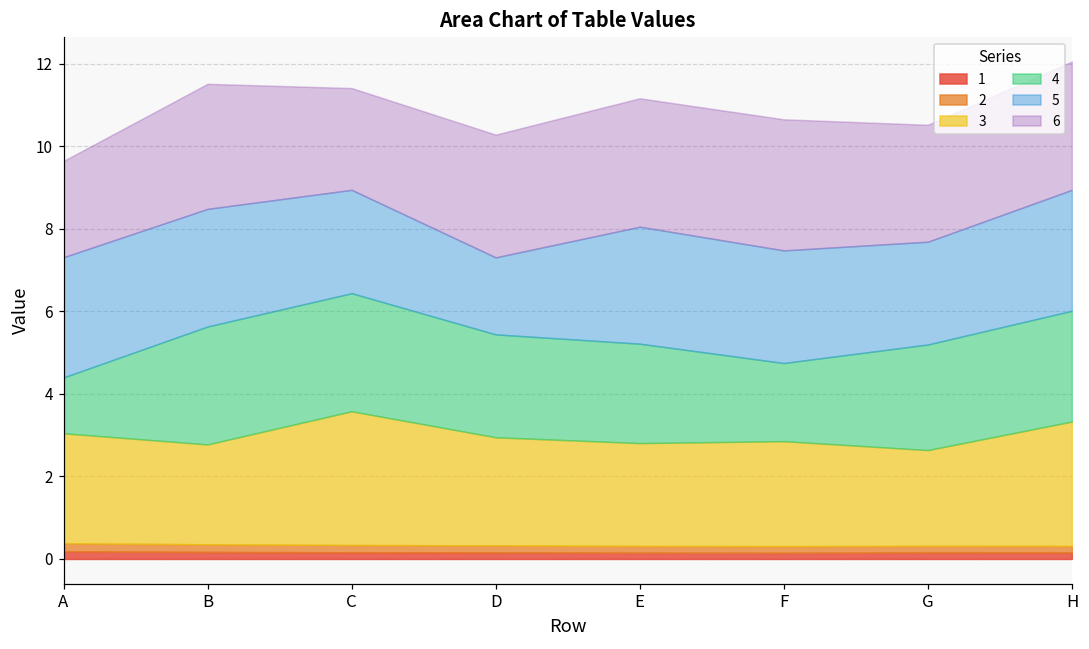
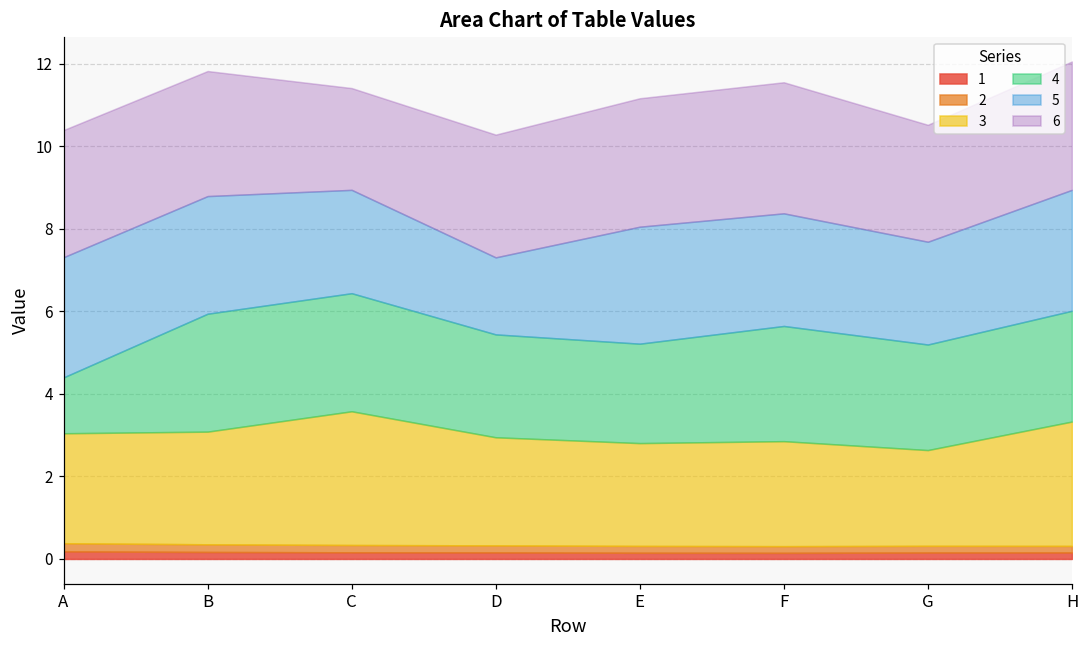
  {
    "3": {
      "A": 2.7,
-     "B": 2.4,
+     "B": 2.7,
      "C": 3.2,
      "D": 2.6,
      "E": 2.5,
      "F": 2.5,
      "G": 2.3,
      "H": 3.0
    },
    "4": {
      "A": 1.4,
      "B": 2.9,
      "C": 2.9,
      "D": 2.5,
      "E": 2.4,
-     "F": 1.9,
+     "F": 2.8,
      "G": 2.6,
      "H": 2.7
    },
    "5": {
      "A": 2.9,
      "B": 2.8,
      "C": 2.5,
      "D": 1.9,
      "E": 2.8,
      "F": 2.7,
      "G": 2.5,
      "H": 2.9
    },
    "6": {
-     "A": 2.3,
+     "A": 3.1,
      "B": 3.0,
      "C": 2.5,
      "D": 3.0,
      "E": 3.1,
      "F": 3.2,
      "G": 2.8,
      "H": 3.1
    }
  }
